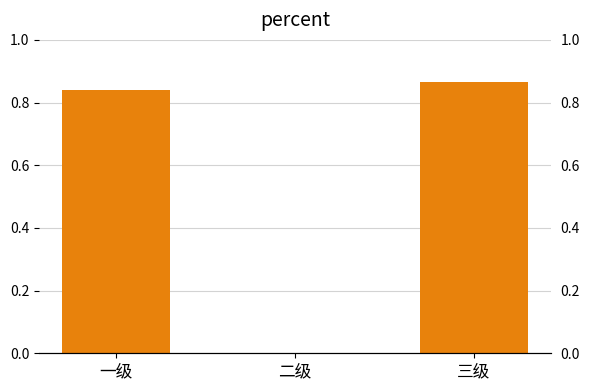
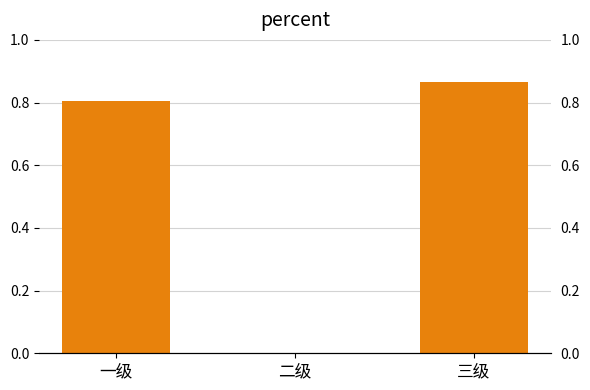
  {
-   "一级": 0.84,
+   "一级": 0.80,
    "二级": 0.00,
    "三级": 0.87
  }
